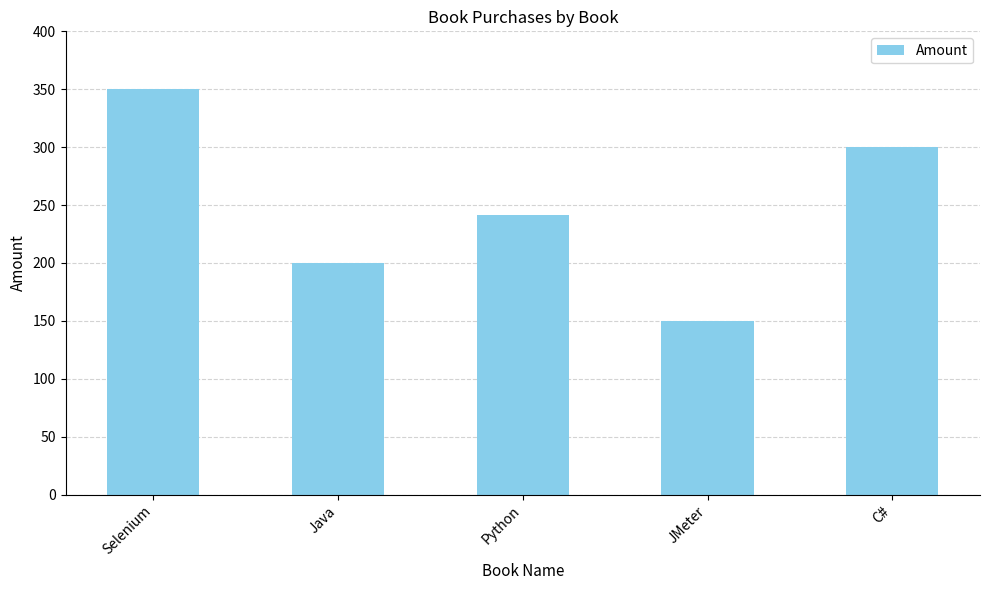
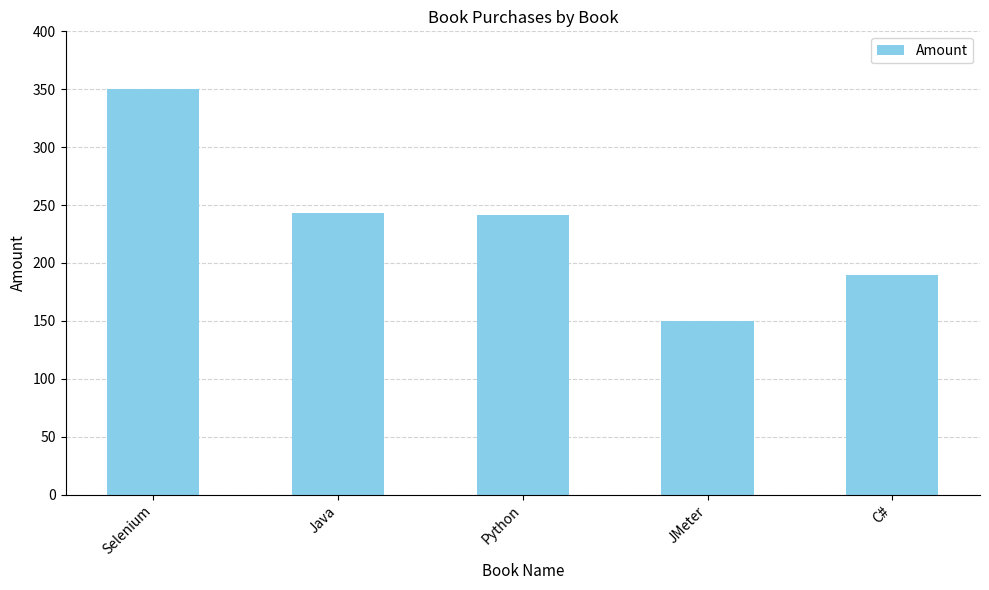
  {
    "Selenium": 350,
-   "Java": 200,
+   "Java": 243,
    "Python": 241,
    "JMeter": 150,
-   "C#": 300
+   "C#": 190
  }
